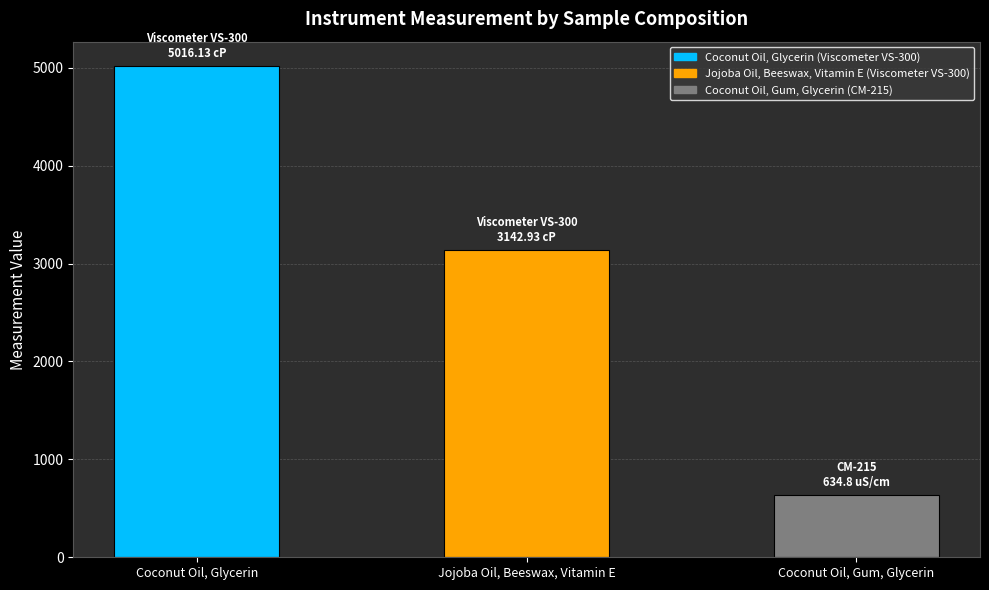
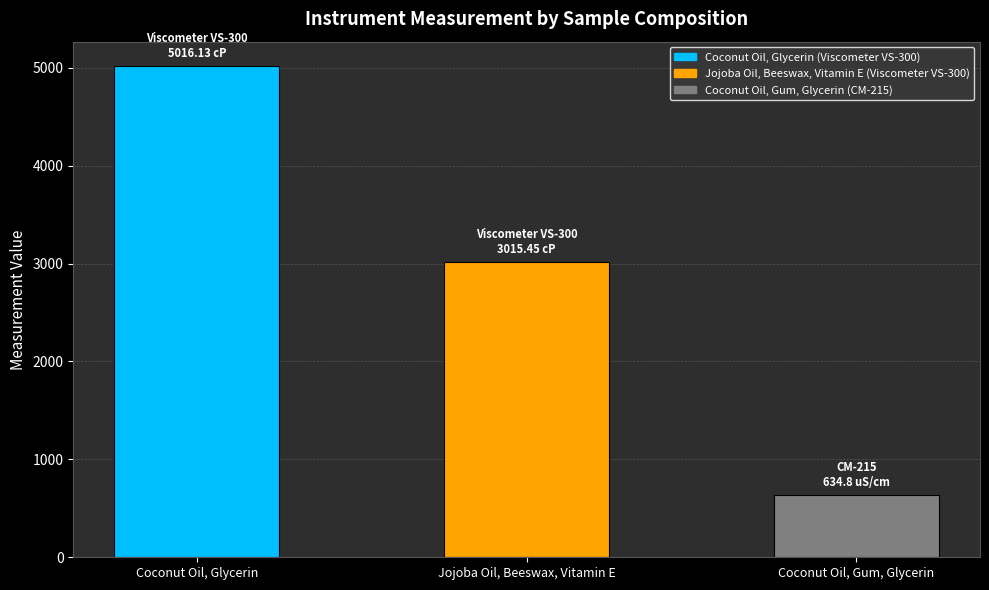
  {
    "Coconut Oil, Glycerin": 5016.13,
-   "Jojoba Oil, Beeswax, Vitamin E": 3142.93,
+   "Jojoba Oil, Beeswax, Vitamin E": 3015.45,
    "Coconut Oil, Gum, Glycerin": 634.8
  }
